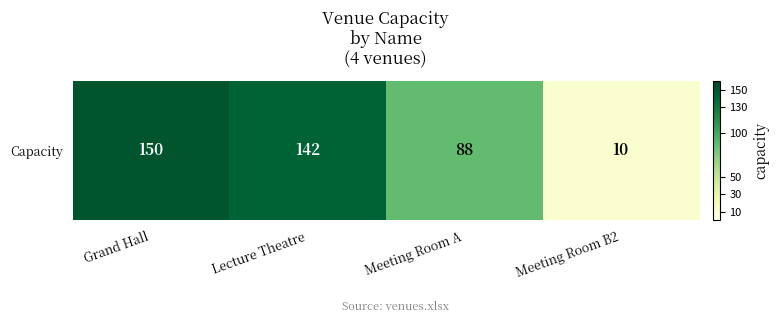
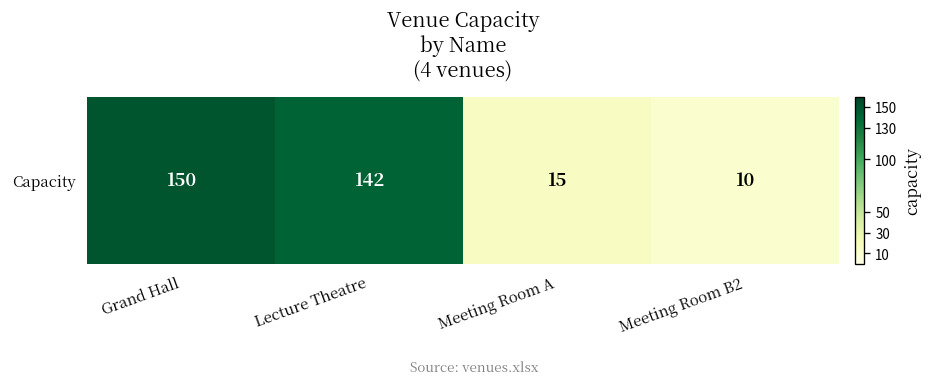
  {
    "Capacity": {
      "Grand Hall": 150,
      "Lecture Theatre": 142,
-     "Meeting Room A": 88,
+     "Meeting Room A": 15,
      "Meeting Room B2": 10
    }
  }
